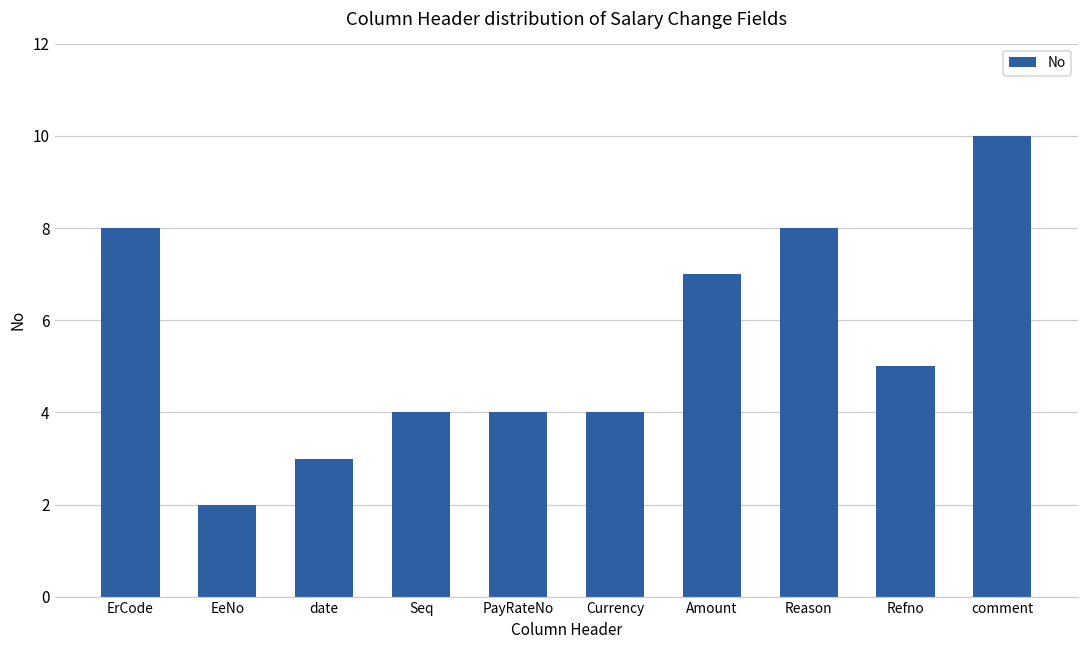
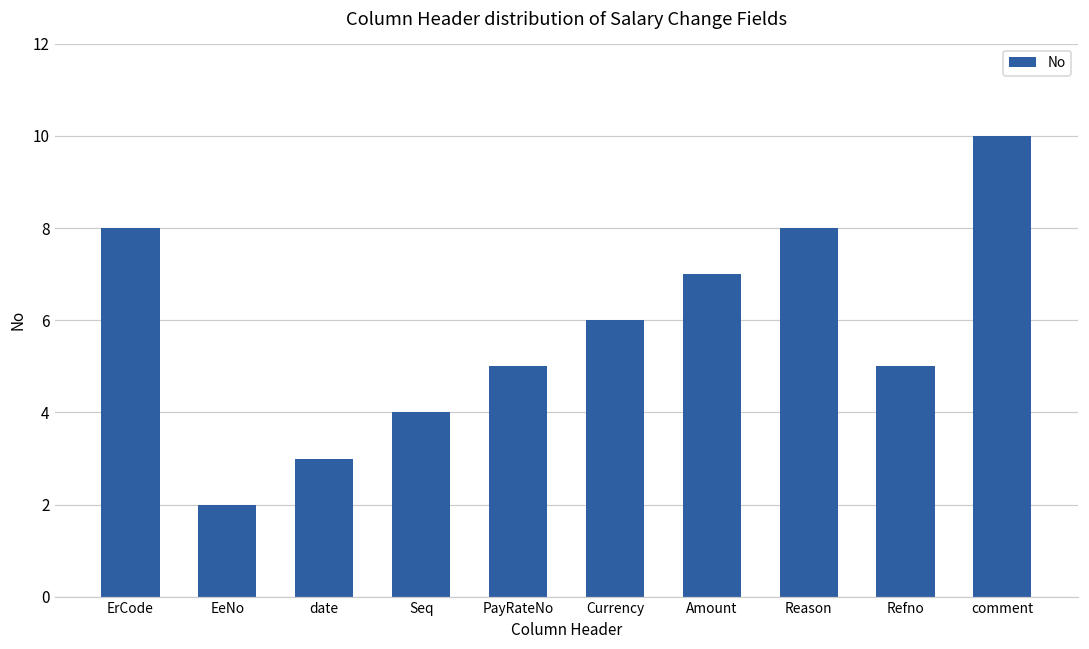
  {
    "ErCode": 8,
    "EeNo": 2,
    "date": 3,
    "Seq": 4,
-   "PayRateNo": 4,
-   "Currency": 4,
+   "PayRateNo": 5,
+   "Currency": 6,
    "Amount": 7,
    "Reason": 8,
    "Refno": 5,
    "comment": 10
  }
